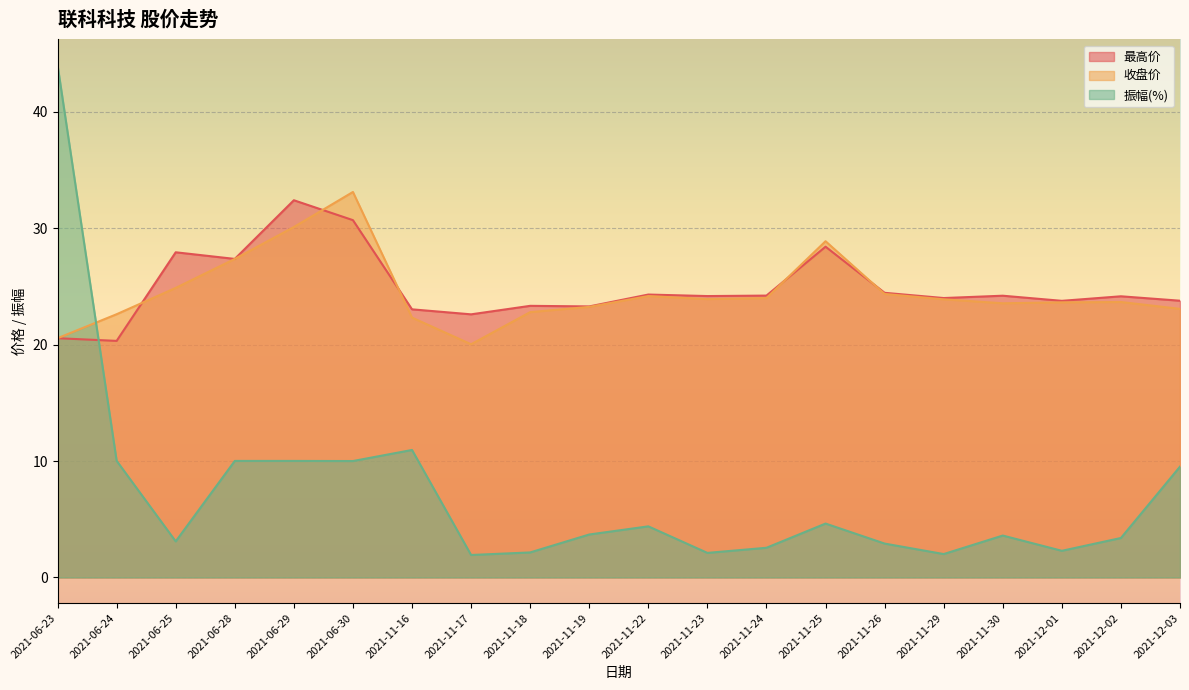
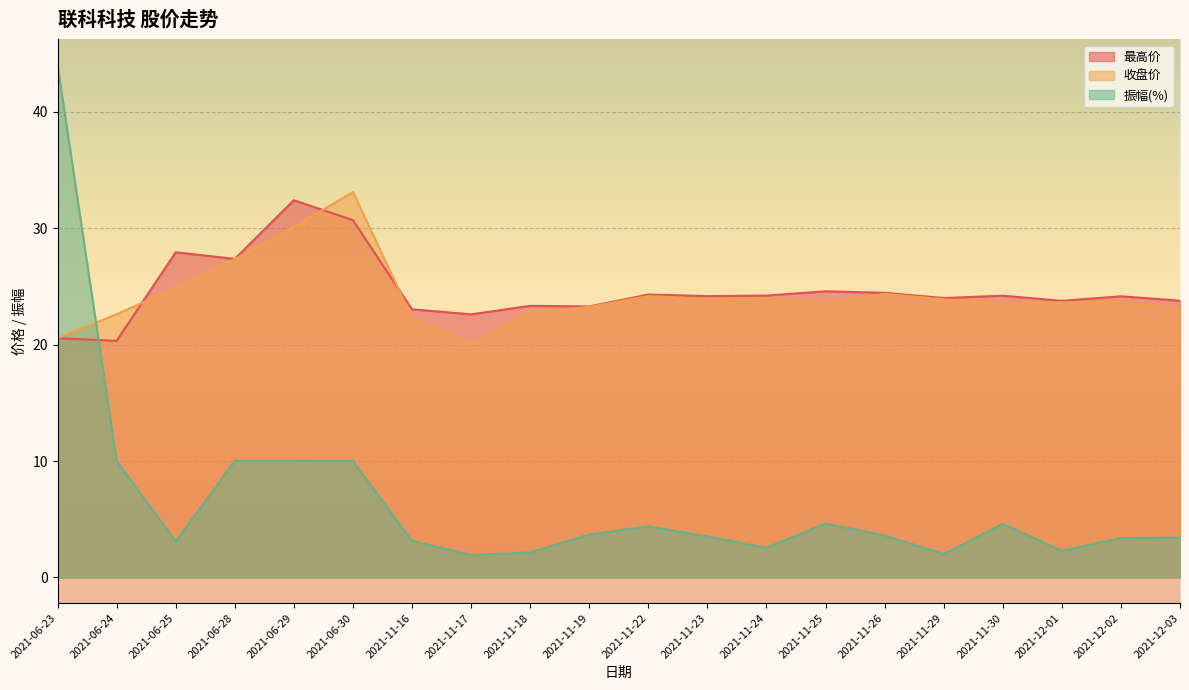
  {
    "最高价": {
      "2021-06-24": 20.3,
      "2021-06-25": 27.9,
      "2021-06-29": 32.4,
      "2021-06-30": 30.7,
      "2021-11-16": 23.0,
      "2021-11-17": 22.6,
      "2021-11-18": 23.3,
      "2021-11-23": 24.2,
-     "2021-11-25": 28.4,
+     "2021-11-25": 24.6,
      "2021-11-30": 24.2,
      "2021-12-02": 24.2,
      "2021-12-03": 23.8
    },
    "收盘价": {
      "2021-06-24": 22.6,
      "2021-06-25": 24.9,
      "2021-06-29": 30.1,
      "2021-06-30": 33.1,
      "2021-11-16": 22.3,
      "2021-11-17": 20.0,
      "2021-11-18": 22.8,
      "2021-11-23": 23.9,
-     "2021-11-25": 28.9,
+     "2021-11-25": 23.6,
      "2021-11-30": 23.6,
      "2021-12-02": 23.7,
      "2021-12-03": 23.1
    },
    "振幅(%)": {
      "2021-06-23": 44.0,
      "2021-06-24": 10.0,
      "2021-06-25": 3.1,
      "2021-06-28": 10.0,
      "2021-06-29": 10.0,
      "2021-06-30": 10.0,
-     "2021-11-16": 11.0,
+     "2021-11-16": 3.1,
      "2021-11-17": 1.9,
      "2021-11-18": 2.2,
      "2021-11-19": 3.7,
      "2021-11-22": 4.4,
-     "2021-11-23": 2.1,
+     "2021-11-23": 3.5,
      "2021-11-24": 2.6,
      "2021-11-25": 4.6,
-     "2021-11-26": 2.9,
+     "2021-11-26": 3.6,
      "2021-11-29": 2.0,
-     "2021-11-30": 3.6,
+     "2021-11-30": 4.6,
      "2021-12-01": 2.3,
      "2021-12-02": 3.4,
-     "2021-12-03": 9.5
+     "2021-12-03": 3.4
    }
  }
